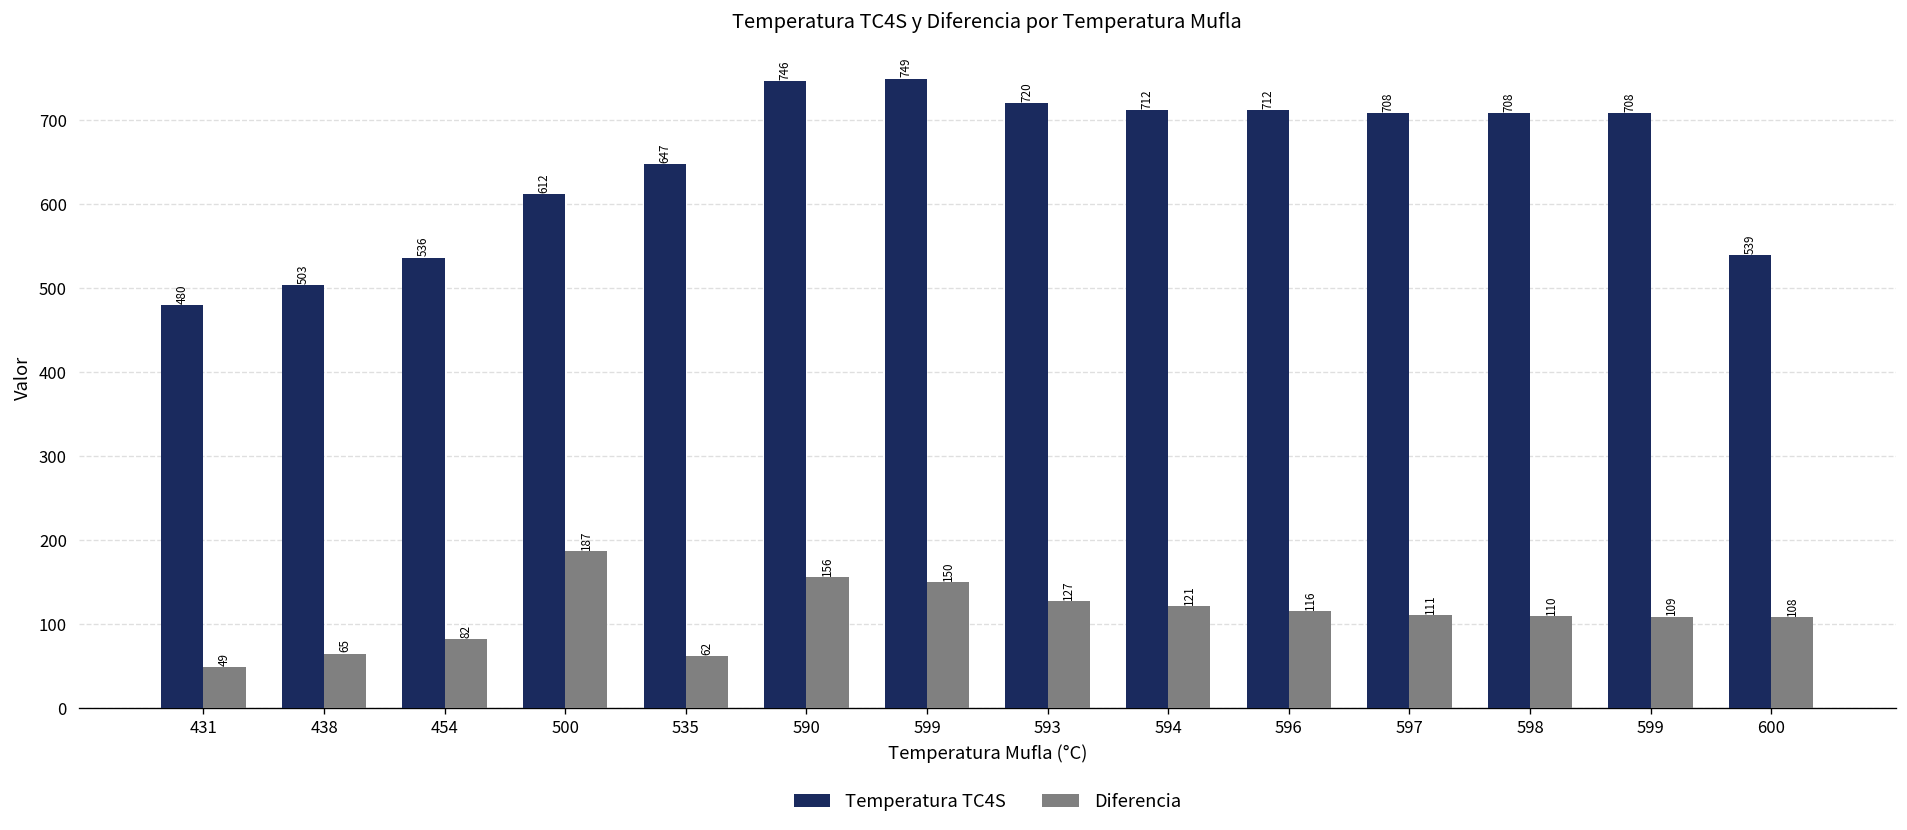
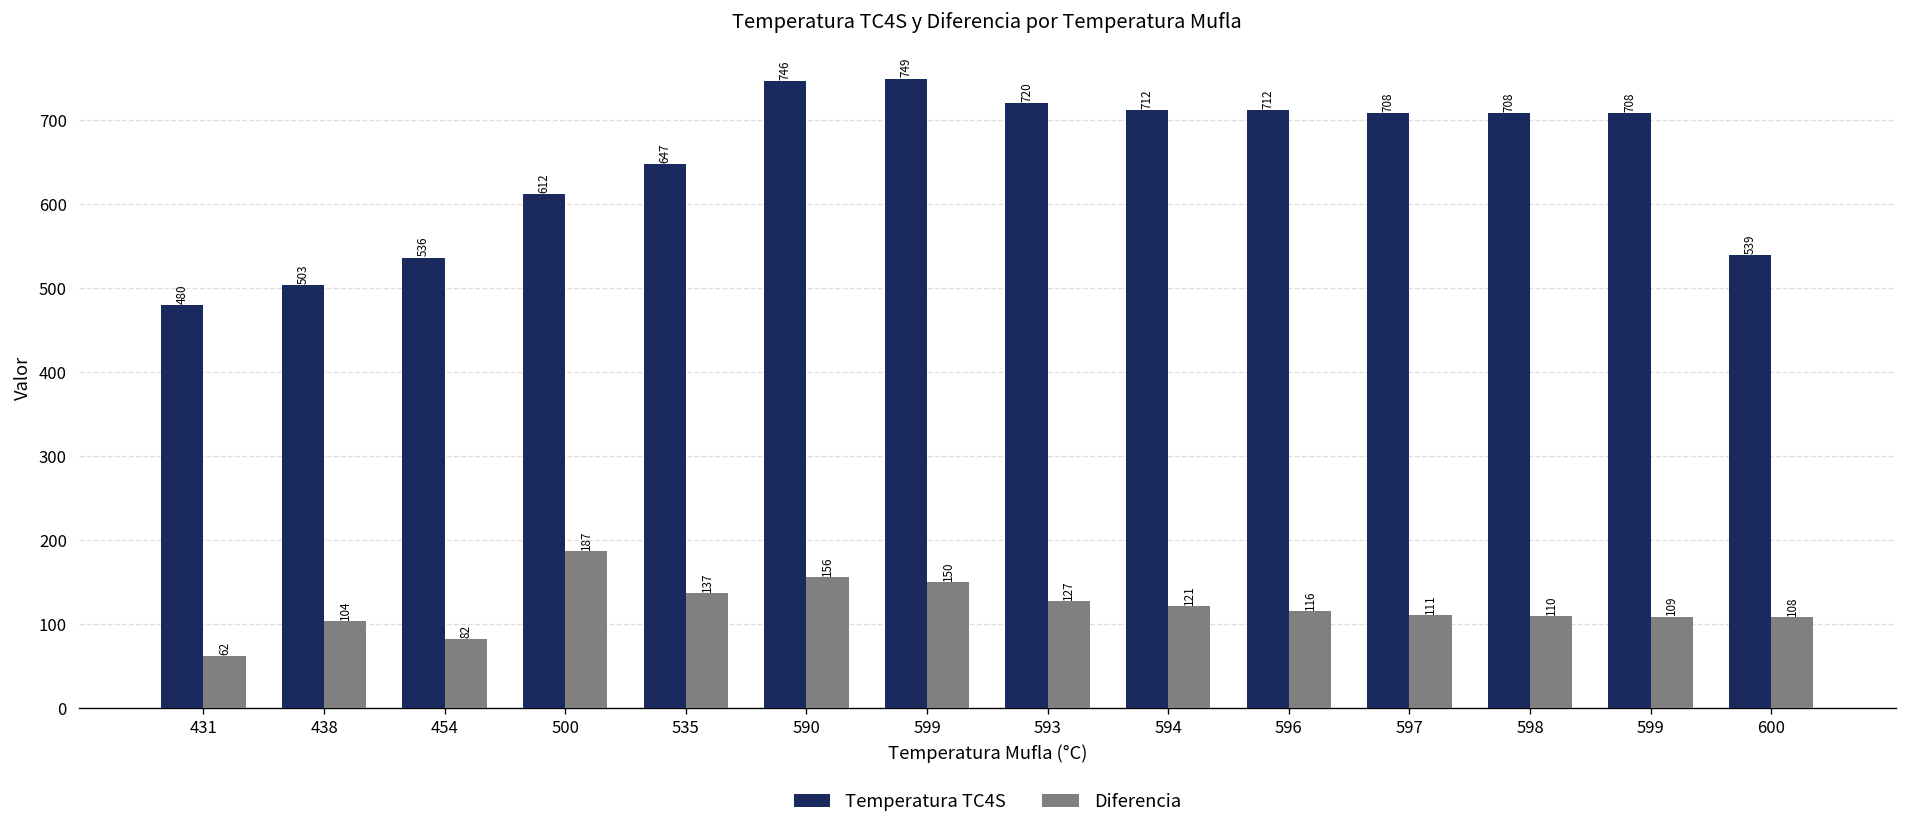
  {
    "Temperatura TC4S": {
      "431": 480,
      "438": 503,
      "454": 536,
      "500": 612,
      "535": 647,
      "590": 746,
      "593": 720,
      "594": 712,
      "596": 712,
      "597": 708,
      "598": 708,
      "600": 539
    },
    "Diferencia": {
-     "431": 49,
-     "438": 65,
+     "431": 62,
+     "438": 104,
      "454": 82,
      "500": 187,
-     "535": 62,
+     "535": 137,
      "590": 156,
      "593": 127,
      "594": 121,
      "596": 116,
      "597": 111,
      "598": 110,
      "600": 108
    }
  }
